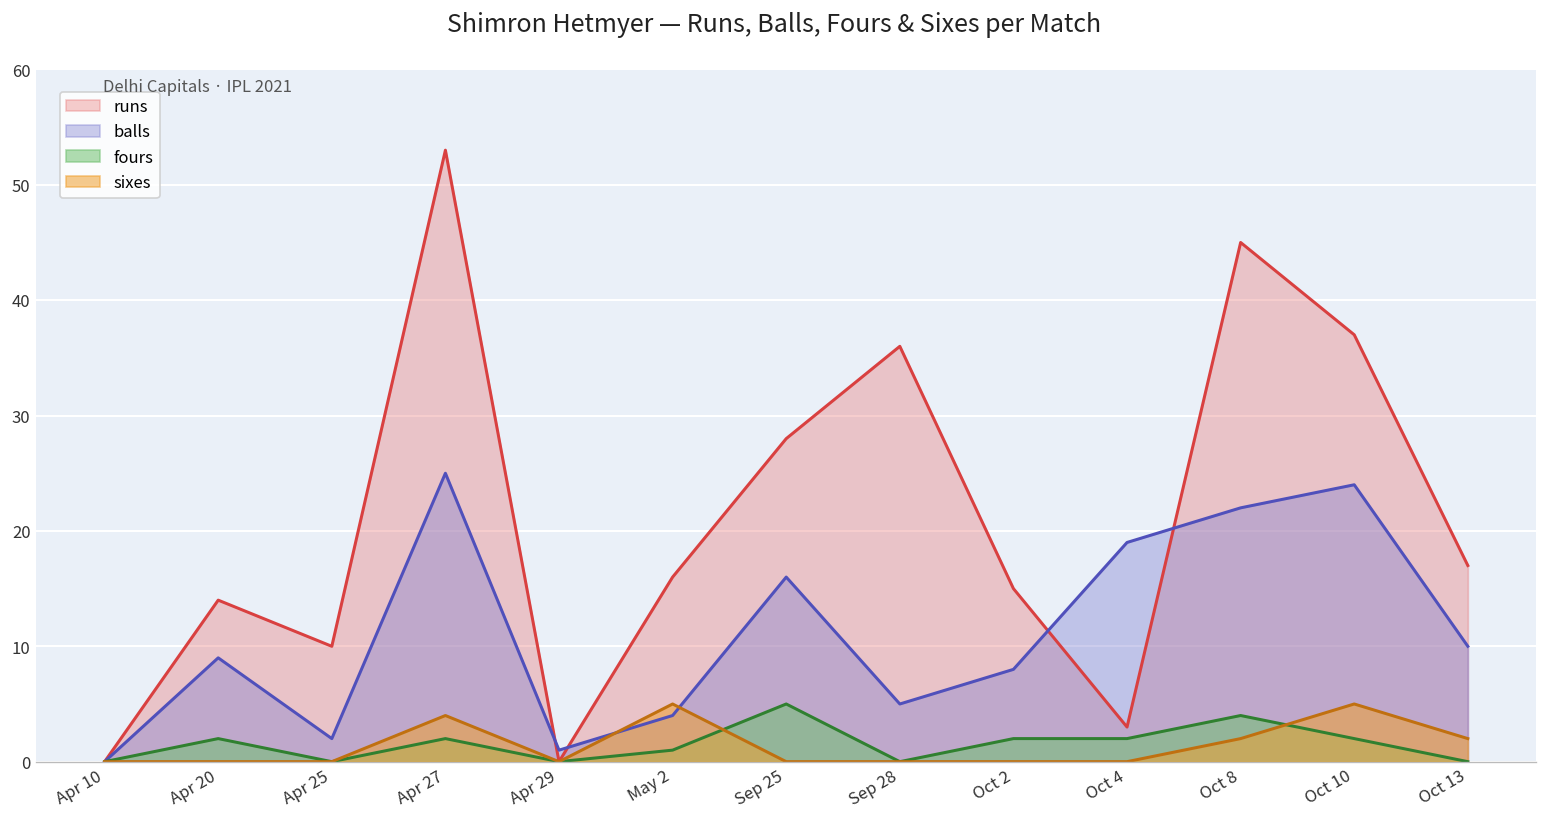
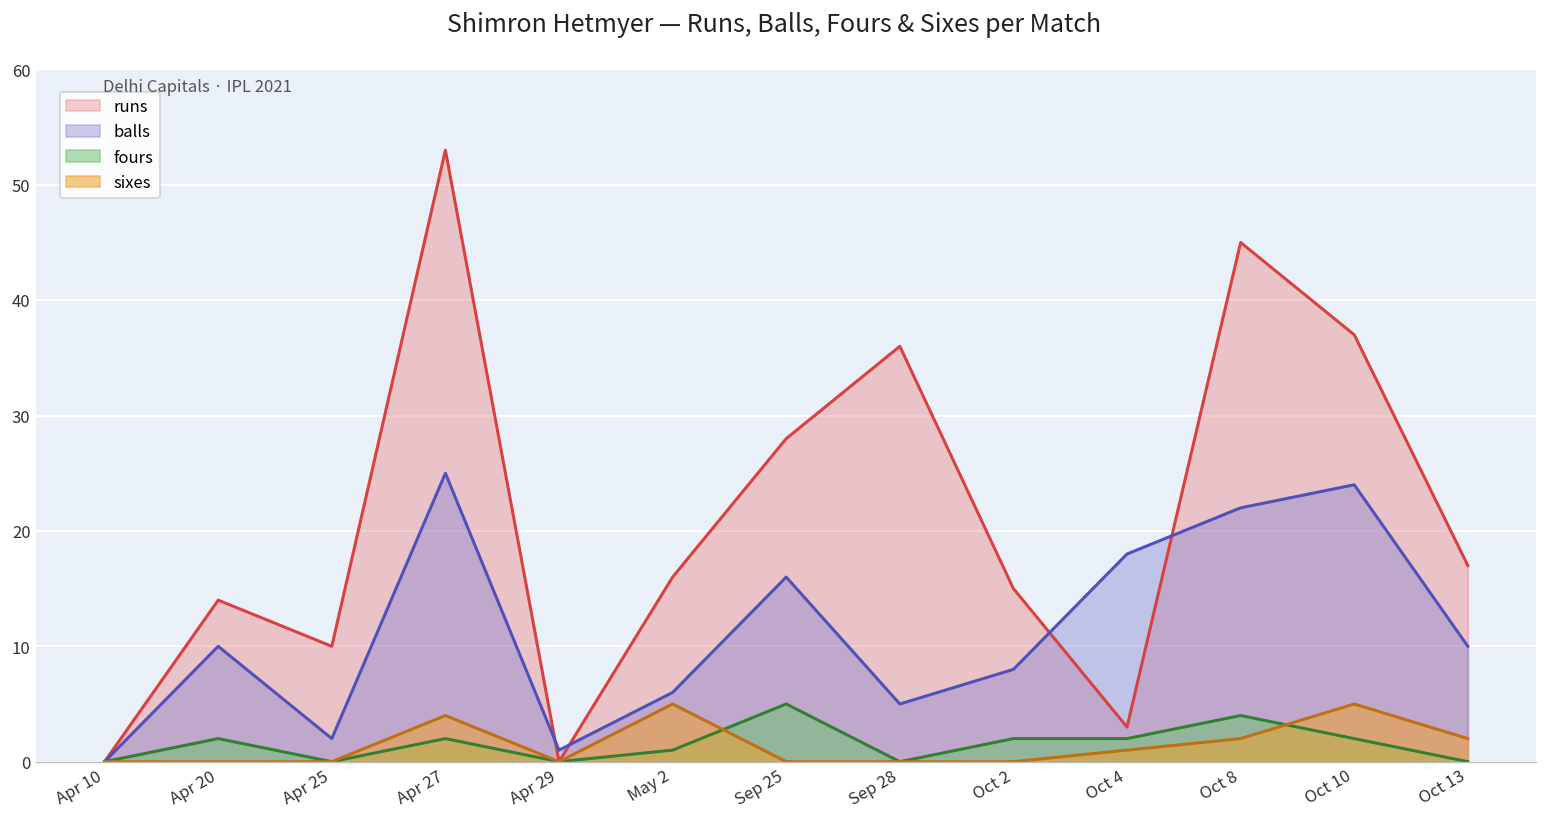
  {
    "runs": {
      "Apr 20": 14,
      "Apr 25": 10,
      "Apr 27": 53,
      "May 2": 16,
      "Sep 25": 28,
      "Sep 28": 36,
      "Oct 2": 15,
      "Oct 4": 3,
      "Oct 8": 45,
      "Oct 10": 37,
      "Oct 13": 17
    },
    "balls": {
-     "Apr 20": 9,
+     "Apr 20": 10,
      "Apr 25": 2,
      "Apr 27": 25,
      "Apr 29": 1,
-     "May 2": 4,
+     "May 2": 6,
      "Sep 25": 16,
      "Sep 28": 5,
      "Oct 2": 8,
-     "Oct 4": 19,
+     "Oct 4": 18,
      "Oct 8": 22,
      "Oct 10": 24,
      "Oct 13": 10
    },
    "fours": {
      "Apr 20": 2,
      "Apr 27": 2,
      "May 2": 1,
      "Sep 25": 5,
      "Oct 2": 2,
      "Oct 4": 2,
      "Oct 8": 4,
      "Oct 10": 2,
      "Oct 13": 0
    },
    "sixes": {
      "Apr 20": 0,
      "Apr 27": 4,
      "May 2": 5,
      "Sep 25": 0,
      "Oct 2": 0,
-     "Oct 4": 0,
+     "Oct 4": 1,
      "Oct 8": 2,
      "Oct 10": 5,
      "Oct 13": 2
    }
  }
